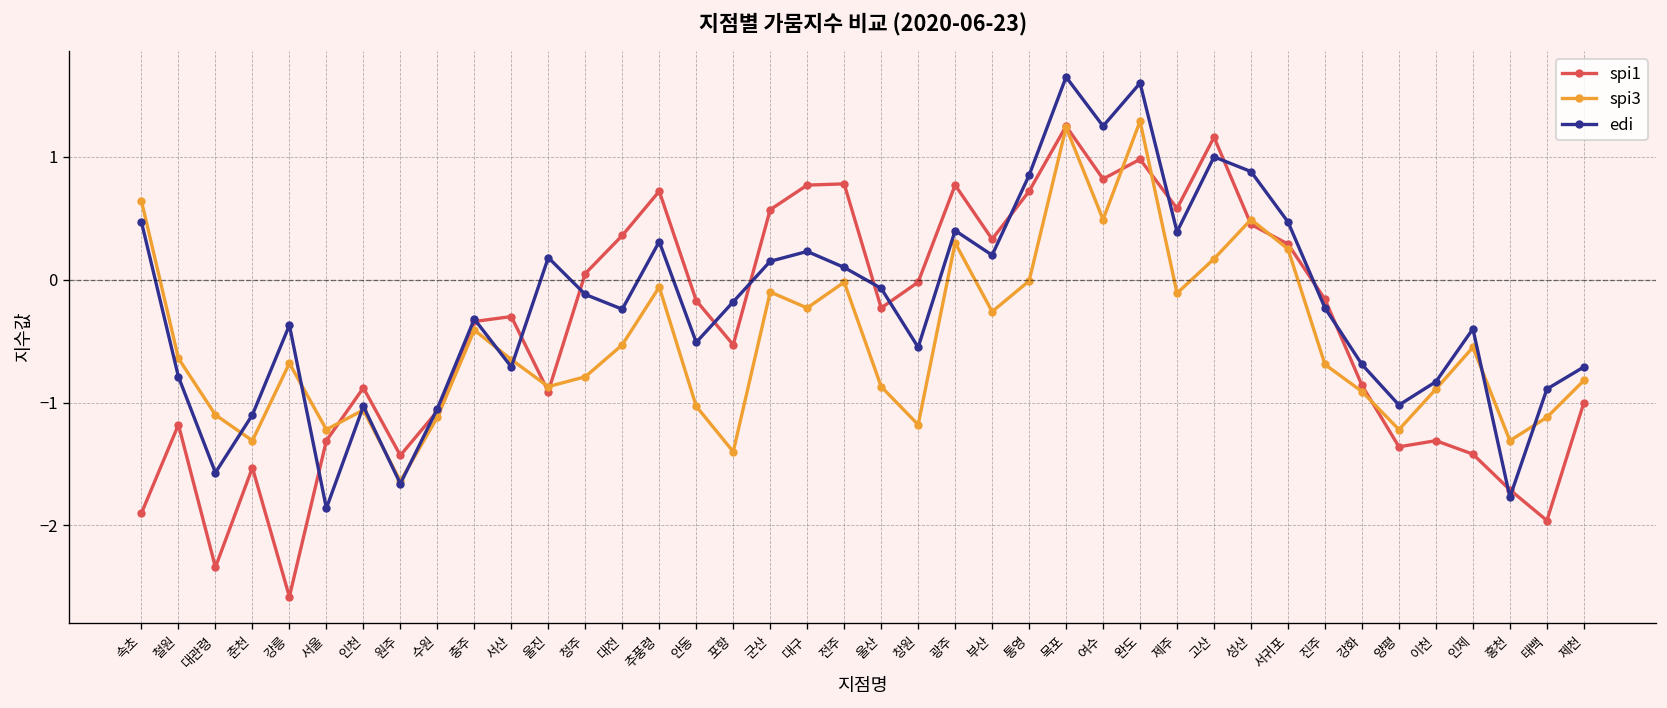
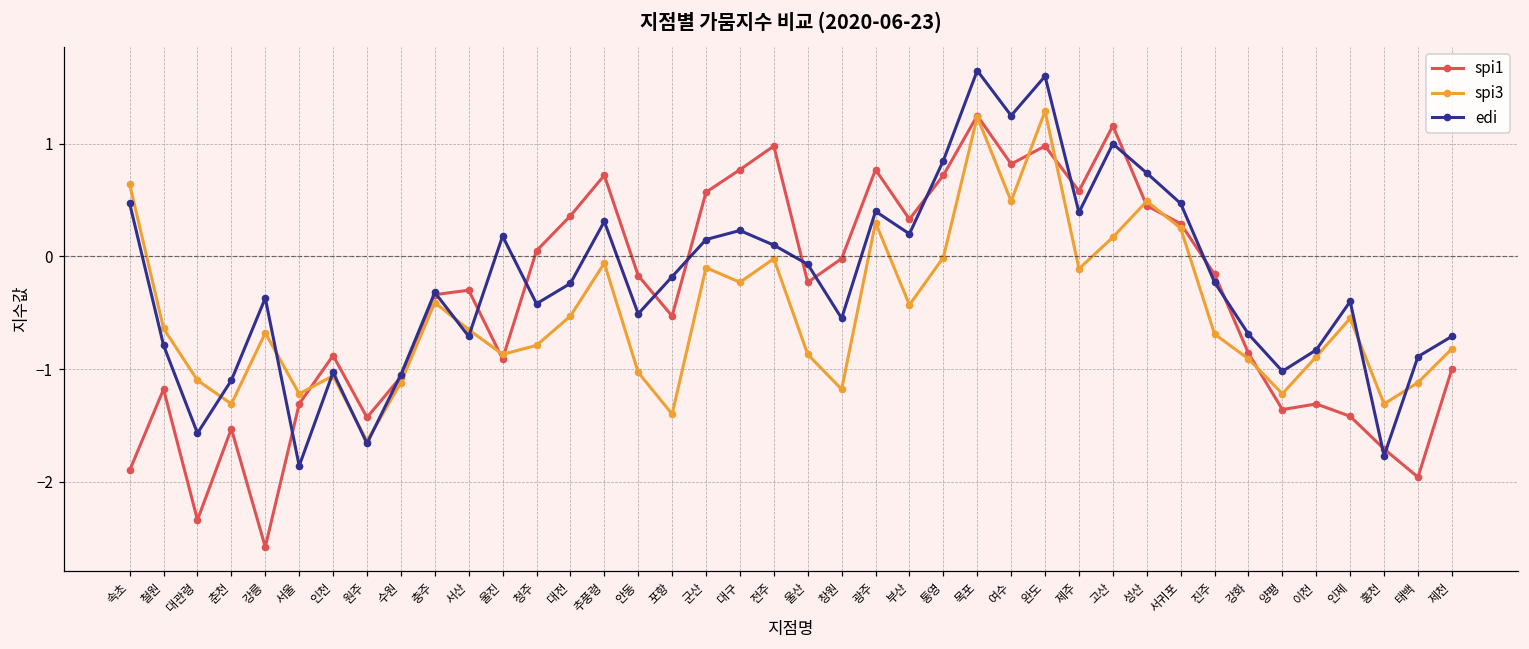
  {
    "spi1": {
      "속초": -1.90,
      "철원": -1.18,
      "대관령": -2.34,
      "춘천": -1.53,
      "강릉": -2.58,
      "서울": -1.31,
      "인천": -0.88,
      "원주": -1.43,
      "서산": -0.30,
      "울진": -0.91,
      "청주": 0.05,
      "대전": 0.36,
      "추풍령": 0.72,
      "안동": -0.17,
      "포항": -0.53,
      "군산": 0.57,
      "대구": 0.77,
-     "전주": 0.78,
+     "전주": 0.98,
      "울산": -0.23,
      "창원": -0.02,
      "광주": 0.77,
      "부산": 0.33,
      "통영": 0.72,
      "여수": 0.82,
      "완도": 0.98,
      "제주": 0.58,
      "고산": 1.16,
      "성산": 0.45,
      "서귀포": 0.29,
      "진주": -0.16,
      "강화": -0.86,
      "양평": -1.36,
      "이천": -1.31,
      "인제": -1.42,
      "홍천": -1.71,
      "태백": -1.96,
      "제천": -1.00
    },
    "spi3": {
      "속초": 0.64,
      "철원": -0.64,
      "대관령": -1.10,
      "춘천": -1.31,
      "강릉": -0.68,
      "서울": -1.22,
      "인천": -1.06,
      "수원": -1.12,
      "충주": -0.41,
      "서산": -0.65,
      "울진": -0.87,
      "청주": -0.79,
      "대전": -0.53,
      "추풍령": -0.06,
      "안동": -1.03,
      "포항": -1.40,
      "군산": -0.10,
      "대구": -0.23,
      "전주": -0.02,
      "울산": -0.87,
      "창원": -1.18,
      "광주": 0.30,
-     "부산": -0.26,
+     "부산": -0.43,
      "통영": -0.01,
      "여수": 0.49,
      "완도": 1.29,
      "제주": -0.11,
      "고산": 0.17,
      "성산": 0.49,
      "서귀포": 0.25,
      "진주": -0.69,
      "강화": -0.91,
      "양평": -1.22,
      "이천": -0.89,
      "인제": -0.55,
      "홍천": -1.31,
      "태백": -1.12,
      "제천": -0.82
    },
    "edi": {
      "속초": 0.47,
      "철원": -0.79,
      "대관령": -1.57,
      "춘천": -1.10,
      "강릉": -0.37,
      "서울": -1.86,
      "인천": -1.03,
      "서산": -0.71,
      "울진": 0.18,
-     "청주": -0.12,
+     "청주": -0.42,
      "대전": -0.24,
      "추풍령": 0.31,
      "안동": -0.51,
      "포항": -0.18,
      "군산": 0.15,
      "대구": 0.23,
      "전주": 0.10,
      "울산": -0.07,
      "창원": -0.55,
      "광주": 0.40,
      "부산": 0.20,
      "통영": 0.85,
      "목포": 1.65,
      "여수": 1.25,
      "완도": 1.60,
      "제주": 0.39,
      "고산": 1.00,
-     "성산": 0.88,
+     "성산": 0.74,
      "서귀포": 0.47,
      "진주": -0.23,
      "강화": -0.69,
      "양평": -1.02,
      "이천": -0.83,
      "인제": -0.40,
      "홍천": -1.77,
      "태백": -0.89,
      "제천": -0.71
    }
  }
